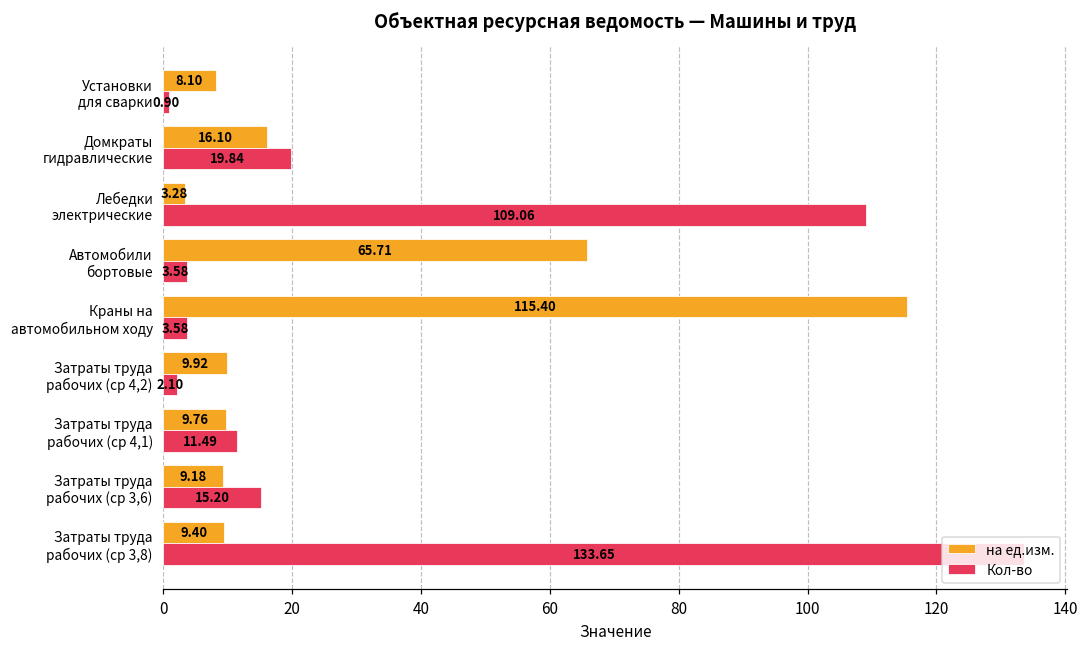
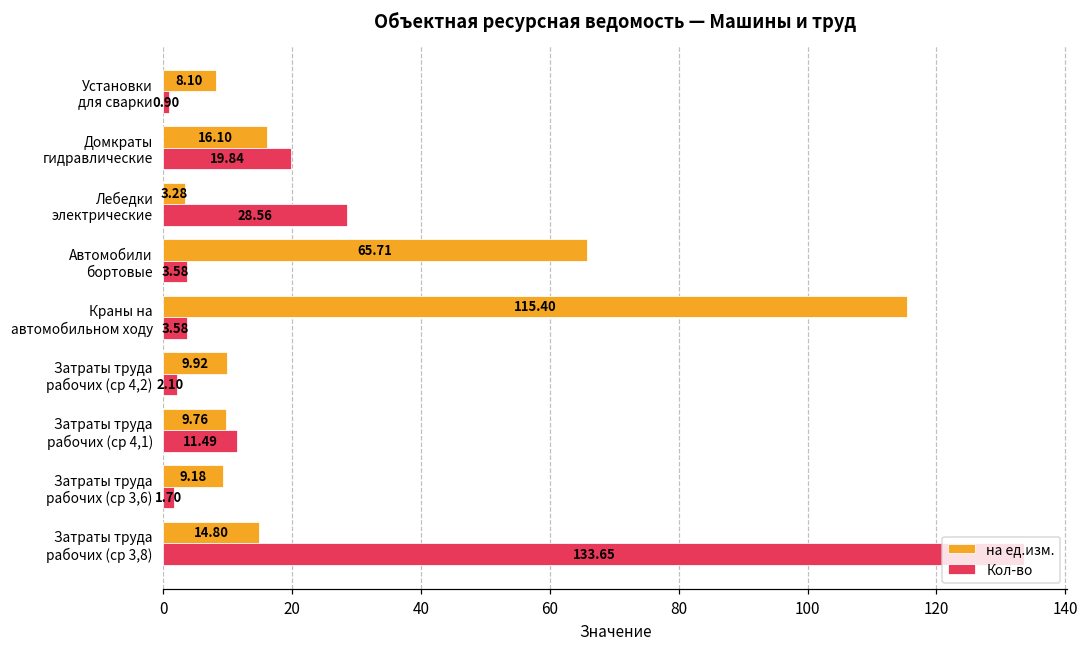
  {
    "на ед.изм.": {
      "Установки для сварки": 8.10,
      "Домкраты гидравлические": 16.10,
      "Лебедки электрические": 3.28,
      "Автомобили бортовые": 65.71,
      "Краны на автомобильном ходу": 115.40,
      "Затраты труда рабочих (ср 4,2)": 9.92,
      "Затраты труда рабочих (ср 4,1)": 9.76,
      "Затраты труда рабочих (ср 3,6)": 9.18,
-     "Затраты труда рабочих (ср 3,8)": 9.40
+     "Затраты труда рабочих (ср 3,8)": 14.80
    },
    "Кол-во": {
      "Установки для сварки": 0.90,
      "Домкраты гидравлические": 19.84,
-     "Лебедки электрические": 109.06,
+     "Лебедки электрические": 28.56,
      "Автомобили бортовые": 3.58,
      "Краны на автомобильном ходу": 3.58,
      "Затраты труда рабочих (ср 4,2)": 2.10,
      "Затраты труда рабочих (ср 4,1)": 11.49,
-     "Затраты труда рабочих (ср 3,6)": 15.20
+     "Затраты труда рабочих (ср 3,6)": 1.70
    }
  }
